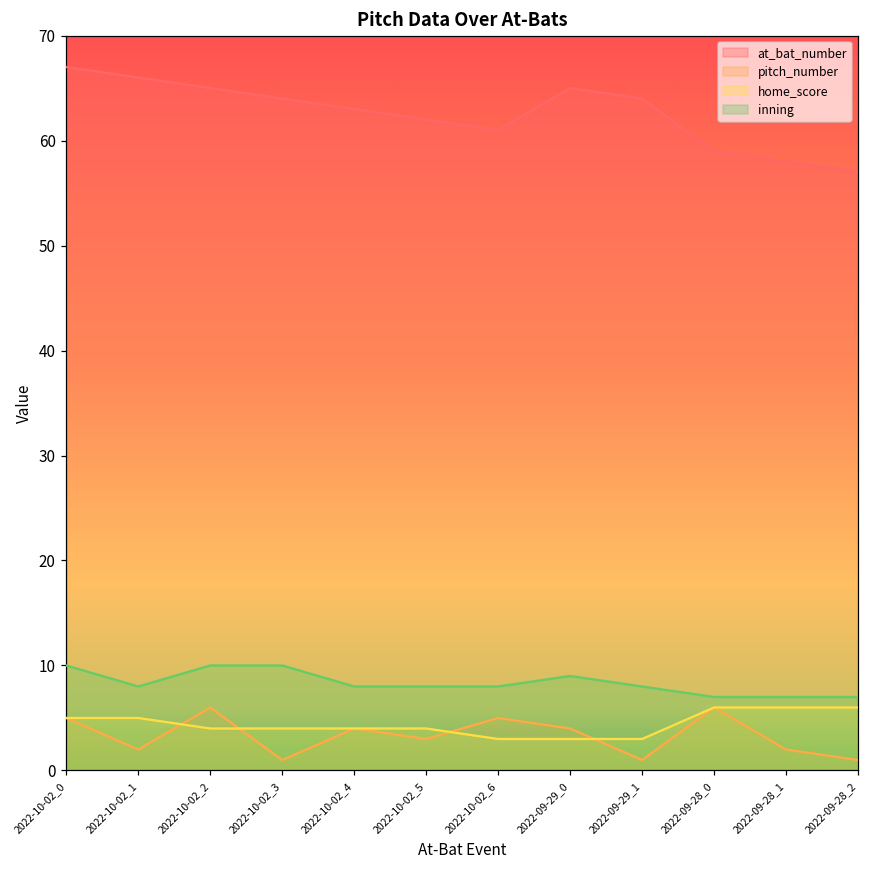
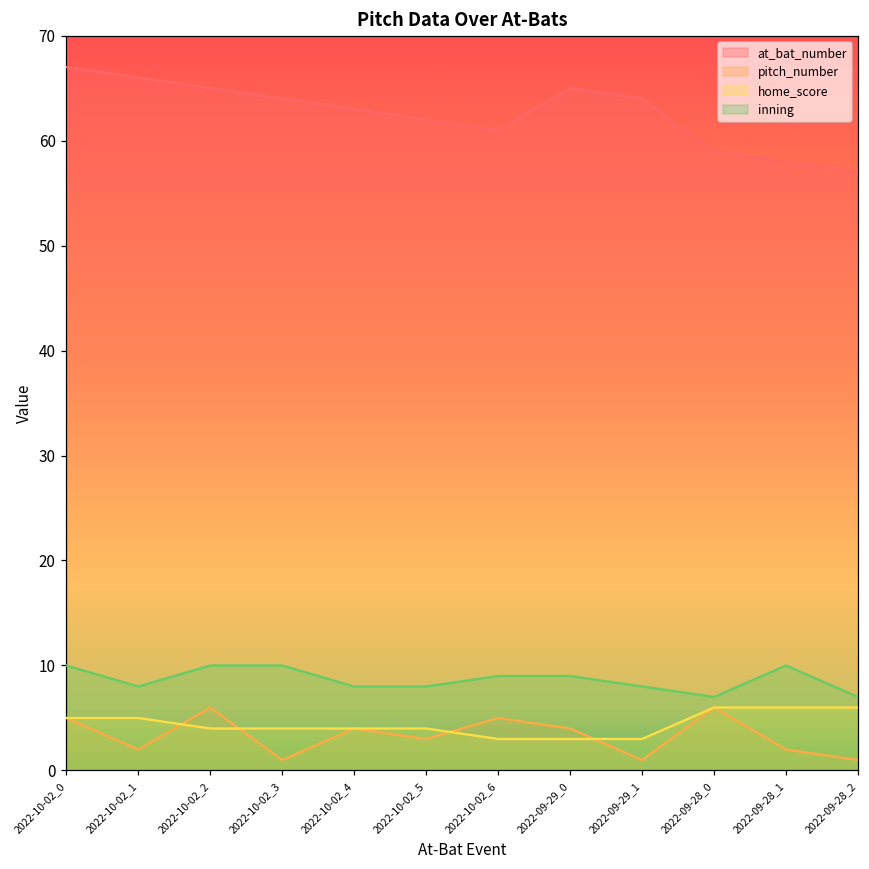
  {
    "inning": {
      "2022-10-02_0": 10,
      "2022-10-02_1": 8,
      "2022-10-02_2": 10,
      "2022-10-02_3": 10,
      "2022-10-02_4": 8,
      "2022-10-02_5": 8,
-     "2022-10-02_6": 8,
+     "2022-10-02_6": 9,
      "2022-09-29_0": 9,
      "2022-09-29_1": 8,
      "2022-09-28_0": 7,
-     "2022-09-28_1": 7,
+     "2022-09-28_1": 10,
      "2022-09-28_2": 7
    }
  }
